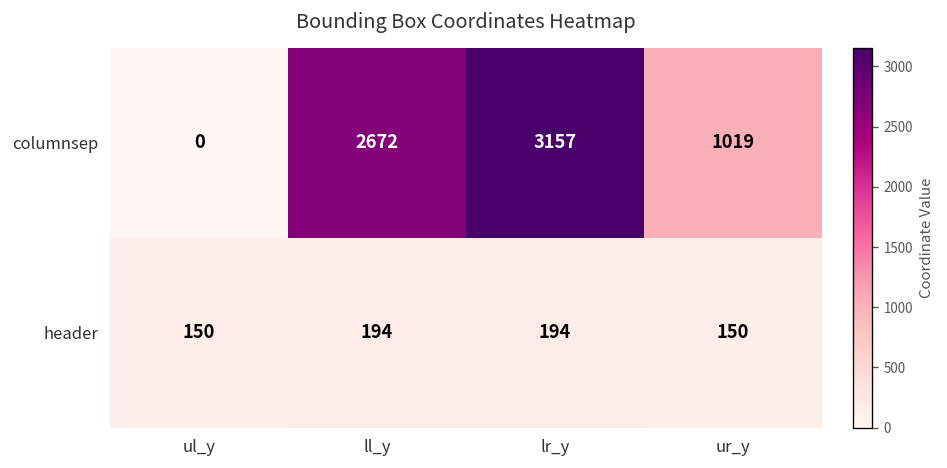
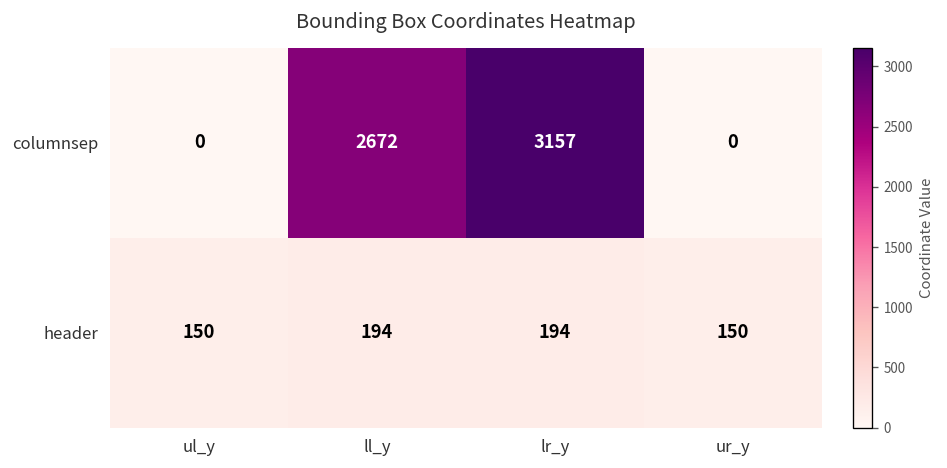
  {
    "columnsep": {
      "ul_y": 0,
      "ll_y": 2672,
      "lr_y": 3157,
-     "ur_y": 1019
+     "ur_y": 0
    },
    "header": {
      "ul_y": 150,
      "ll_y": 194,
      "lr_y": 194,
      "ur_y": 150
    }
  }
